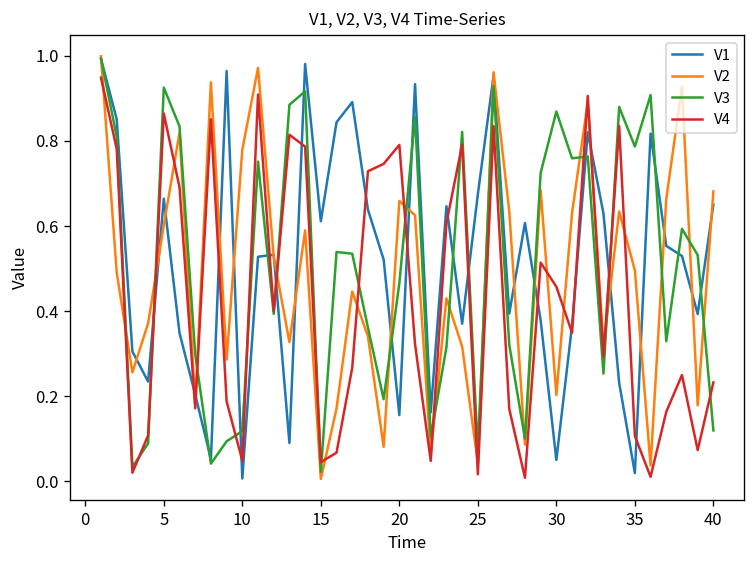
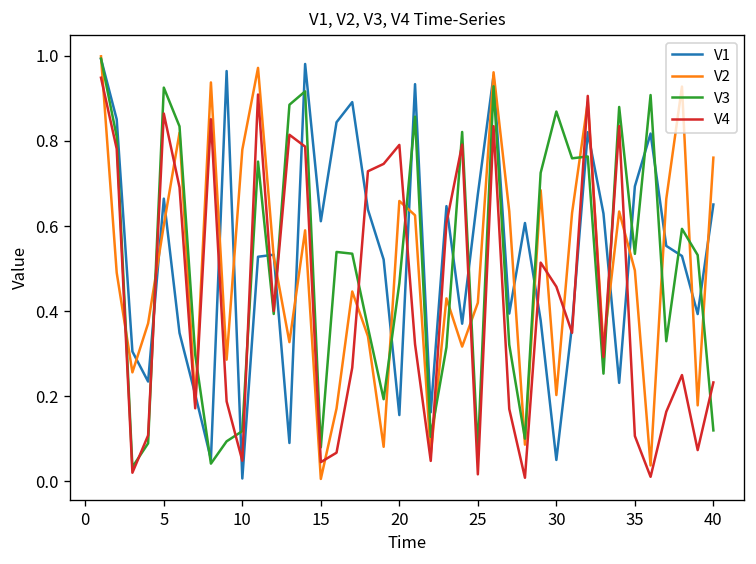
  {
    "V1": {
      "5": 0.66,
      "10": 0.01,
      "15": 0.61,
      "20": 0.16,
      "25": 0.67,
      "30": 0.05,
-     "35": 0.02,
+     "35": 0.69,
      "40": 0.65
    },
    "V2": {
      "5": 0.60,
      "10": 0.78,
      "15": 0.01,
      "20": 0.66,
-     "25": 0.04,
+     "25": 0.42,
      "30": 0.20,
      "35": 0.50,
-     "40": 0.68
+     "40": 0.76
    },
    "V3": {
      "5": 0.93,
      "10": 0.12,
-     "15": 0.02,
+     "15": 0.08,
      "20": 0.47,
      "25": 0.07,
      "30": 0.87,
-     "35": 0.79,
+     "35": 0.53,
      "40": 0.12
    },
    "V4": {
      "5": 0.86,
      "10": 0.05,
      "15": 0.04,
      "20": 0.79,
      "25": 0.02,
      "30": 0.46,
      "35": 0.11,
      "40": 0.23
    }
  }
